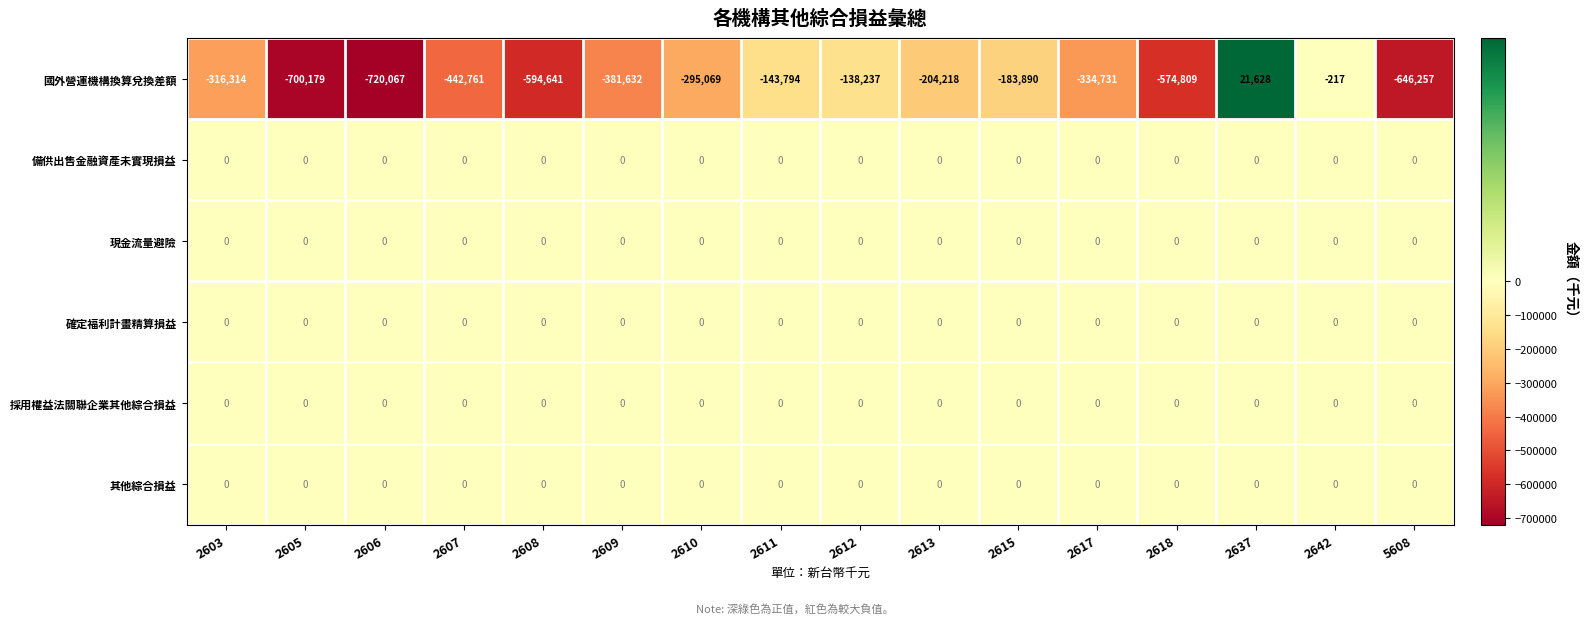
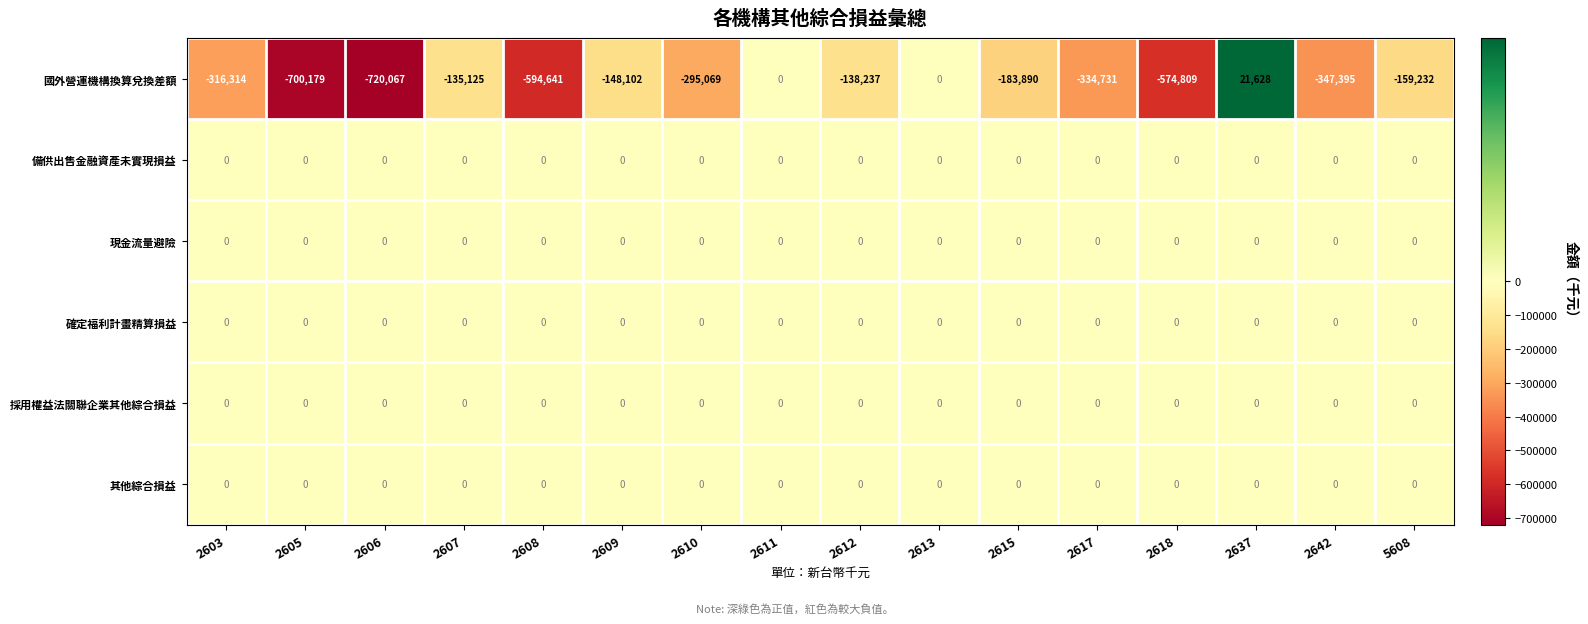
  {
    "國外營運機構換算兌換差額": {
      "2603": "-316,314",
      "2605": "-700,179",
      "2606": "-720,067",
-     "2607": "-442,761",
+     "2607": "-135,125",
      "2608": "-594,641",
-     "2609": "-381,632",
+     "2609": "-148,102",
      "2610": "-295,069",
-     "2611": "-143,794",
+     "2611": "0",
      "2612": "-138,237",
-     "2613": "-204,218",
+     "2613": "0",
      "2615": "-183,890",
      "2617": "-334,731",
      "2618": "-574,809",
      "2637": "21,628",
-     "2642": "-217",
-     "5608": "-646,257"
+     "2642": "-347,395",
+     "5608": "-159,232"
    },
    "備供出售金融資產未實現損益": {
      "2603": "0",
      "2605": "0",
      "2606": "0",
      "2607": "0",
      "2608": "0",
      "2609": "0",
      "2610": "0",
      "2611": "0",
      "2612": "0",
      "2613": "0",
      "2615": "0",
      "2617": "0",
      "2618": "0",
      "2637": "0",
      "2642": "0",
      "5608": "0"
    },
    "現金流量避險": {
      "2603": "0",
      "2605": "0",
      "2606": "0",
      "2607": "0",
      "2608": "0",
      "2609": "0",
      "2610": "0",
      "2611": "0",
      "2612": "0",
      "2613": "0",
      "2615": "0",
      "2617": "0",
      "2618": "0",
      "2637": "0",
      "2642": "0",
      "5608": "0"
    },
    "確定福利計畫精算損益": {
      "2603": "0",
      "2605": "0",
      "2606": "0",
      "2607": "0",
      "2608": "0",
      "2609": "0",
      "2610": "0",
      "2611": "0",
      "2612": "0",
      "2613": "0",
      "2615": "0",
      "2617": "0",
      "2618": "0",
      "2637": "0",
      "2642": "0",
      "5608": "0"
    },
    "採用權益法關聯企業其他綜合損益": {
      "2603": "0",
      "2605": "0",
      "2606": "0",
      "2607": "0",
      "2608": "0",
      "2609": "0",
      "2610": "0",
      "2611": "0",
      "2612": "0",
      "2613": "0",
      "2615": "0",
      "2617": "0",
      "2618": "0",
      "2637": "0",
      "2642": "0",
      "5608": "0"
    },
    "其他綜合損益": {
      "2603": "0",
      "2605": "0",
      "2606": "0",
      "2607": "0",
      "2608": "0",
      "2609": "0",
      "2610": "0",
      "2611": "0",
      "2612": "0",
      "2613": "0",
      "2615": "0",
      "2617": "0",
      "2618": "0",
      "2637": "0",
      "2642": "0",
      "5608": "0"
    }
  }
